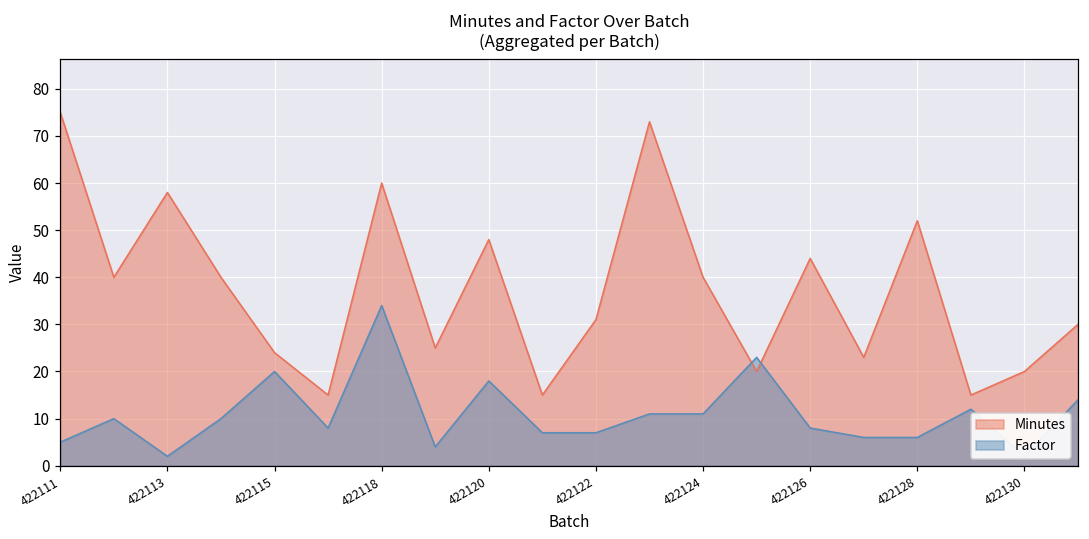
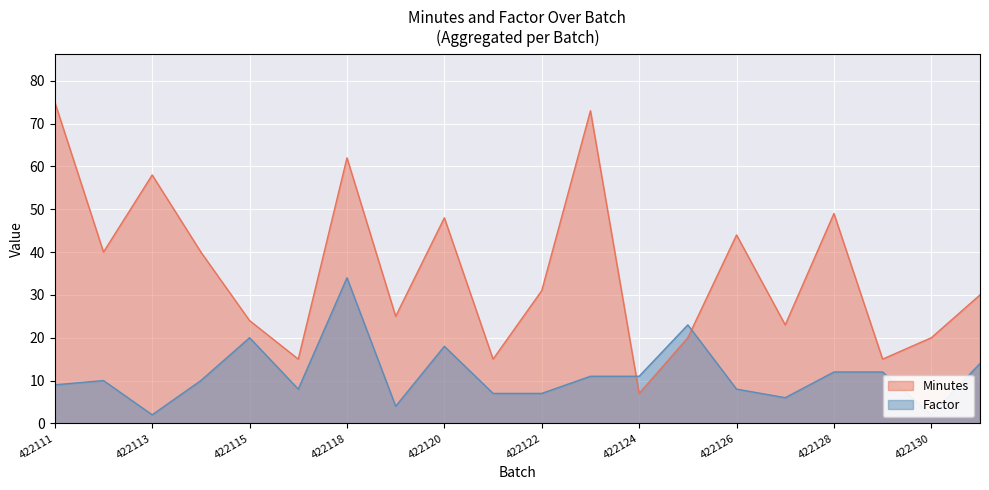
  {
    "Minutes": {
      "422111": 75,
      "422113": 58,
      "422115": 24,
-     "422118": 60,
+     "422118": 62,
      "422120": 48,
      "422122": 31,
-     "422124": 40,
+     "422124": 7,
      "422126": 44,
-     "422128": 52,
+     "422128": 49,
      "422130": 20
    },
    "Factor": {
-     "422111": 5,
+     "422111": 9,
      "422113": 2,
      "422115": 20,
      "422118": 34,
      "422120": 18,
      "422122": 7,
      "422124": 11,
      "422126": 8,
-     "422128": 6
+     "422128": 12
    }
  }
